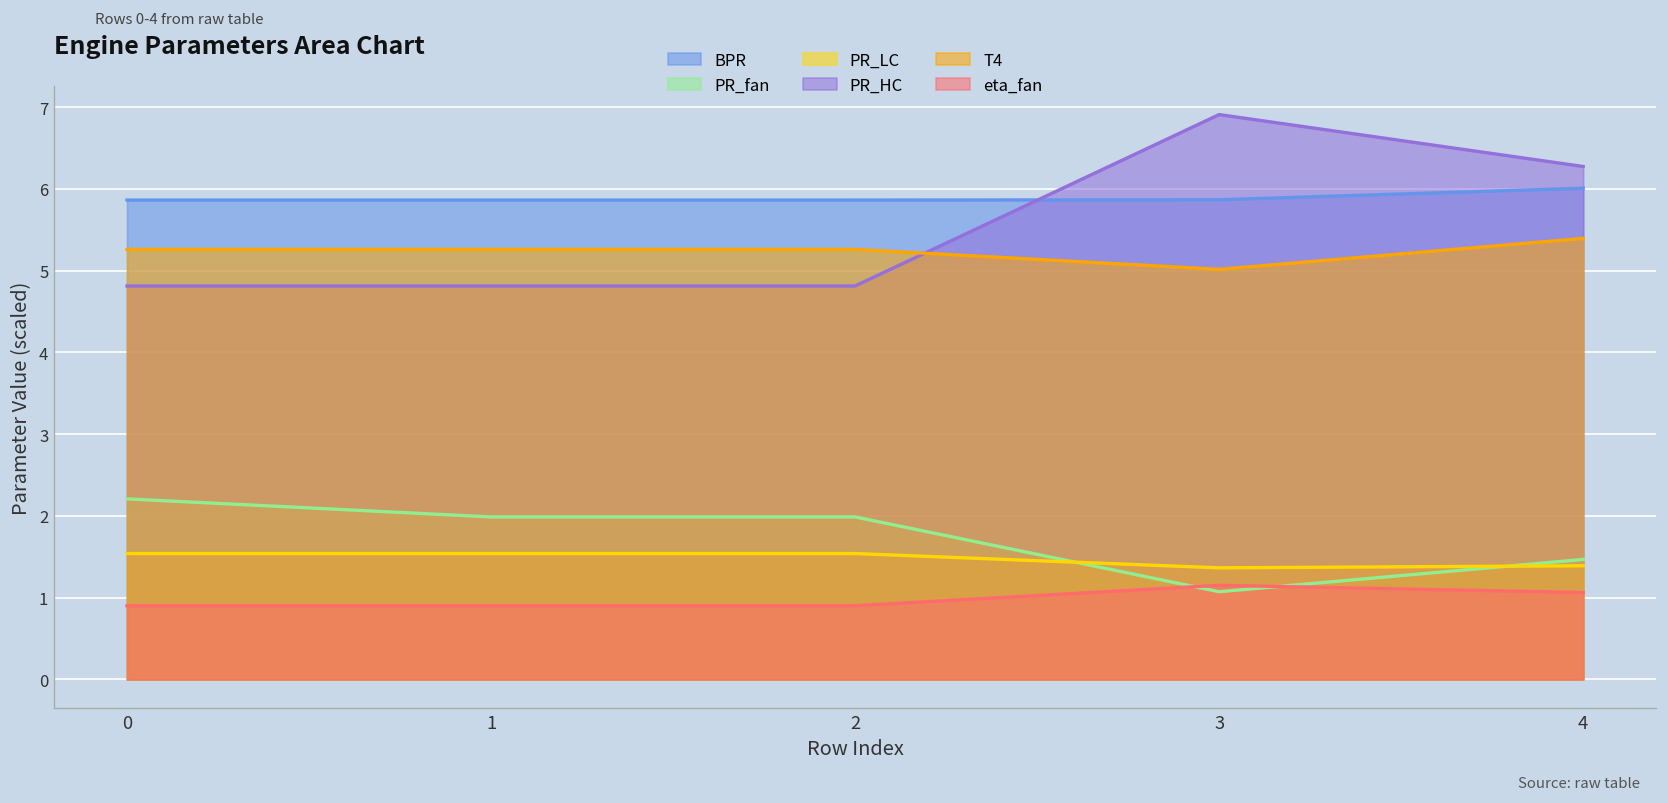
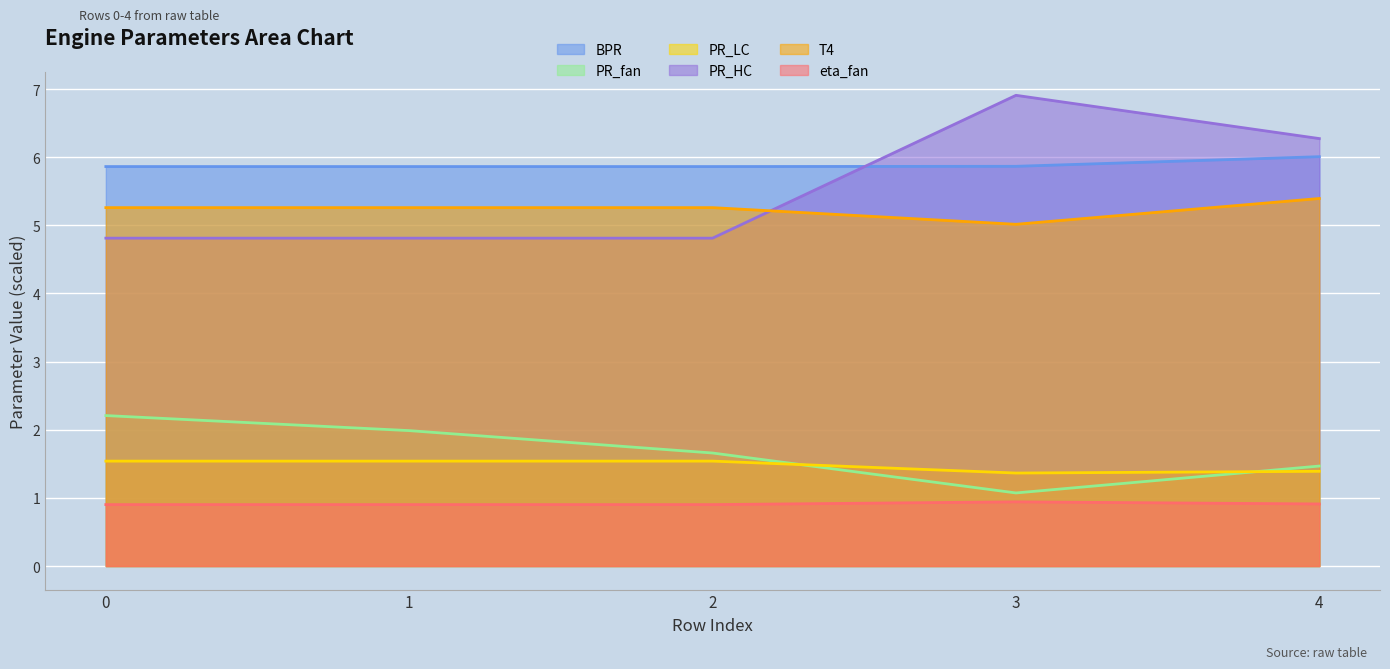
  {
    "PR_fan": {
      "0": 2.2,
      "1": 2.0,
-     "2": 2.0,
+     "2": 1.7,
      "3": 1.1,
      "4": 1.5
    },
    "eta_fan": {
      "0": 0.9,
      "1": 0.9,
      "2": 0.9,
-     "3": 1.2,
-     "4": 1.1
+     "3": 0.9,
+     "4": 0.9
    }
  }
